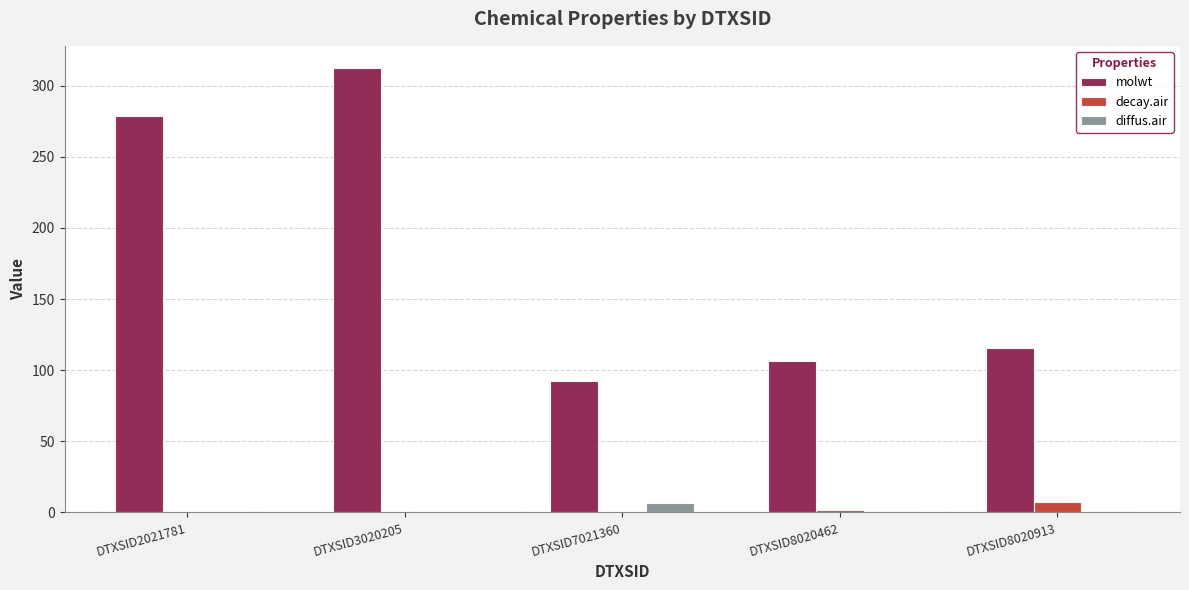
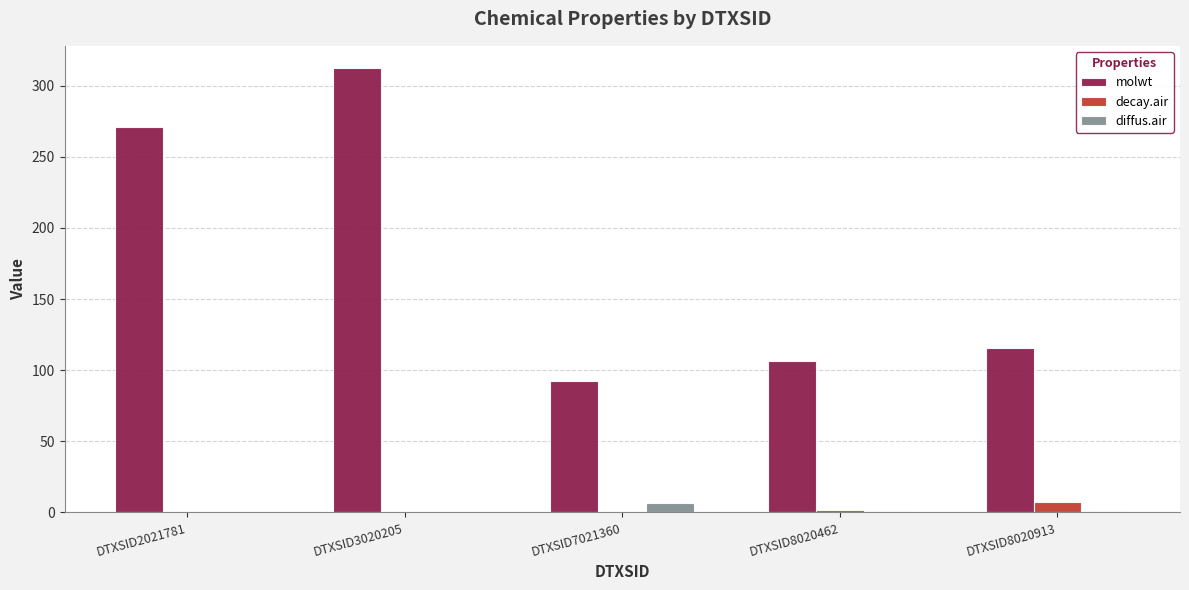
  {
    "molwt": {
-     "DTXSID2021781": 278,
+     "DTXSID2021781": 271,
      "DTXSID3020205": 312,
      "DTXSID7021360": 92,
      "DTXSID8020462": 106,
      "DTXSID8020913": 116
    },
    "decay.air": {
      "DTXSID8020462": 2,
      "DTXSID8020913": 7
    },
    "diffus.air": {
      "DTXSID7021360": 7
    }
  }
